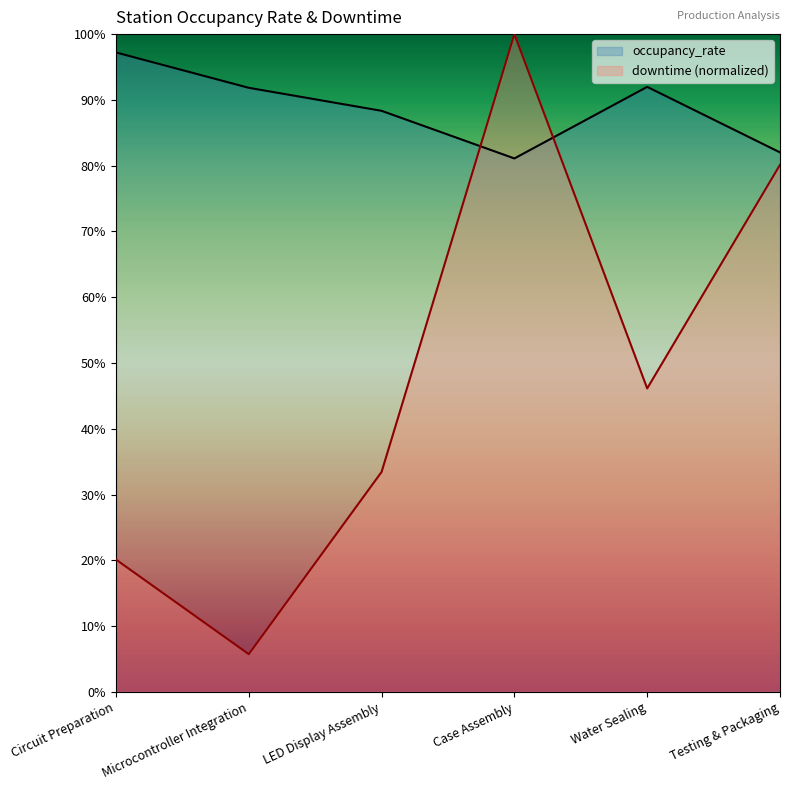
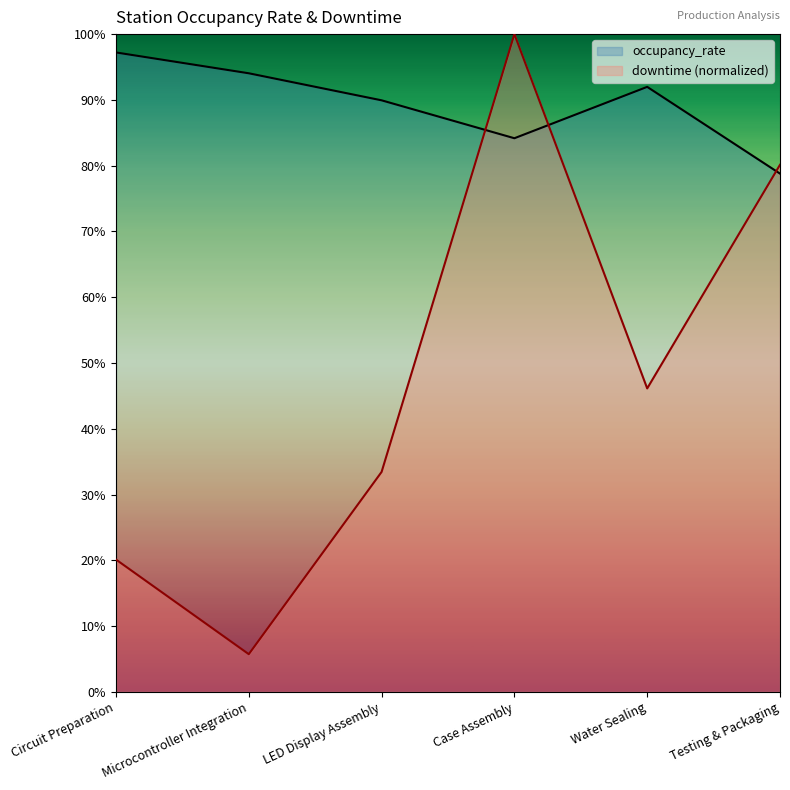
  {
    "occupancy_rate": {
      "Circuit Preparation": "97%",
-     "Microcontroller Integration": "92%",
-     "LED Display Assembly": "88%",
-     "Case Assembly": "81%",
+     "Microcontroller Integration": "94%",
+     "LED Display Assembly": "90%",
+     "Case Assembly": "84%",
      "Water Sealing": "92%",
-     "Testing & Packaging": "82%"
+     "Testing & Packaging": "79%"
    },
    "downtime (normalized)": {
      "Circuit Preparation": "20%",
      "Microcontroller Integration": "6%",
      "LED Display Assembly": "33%",
      "Case Assembly": "100%",
      "Water Sealing": "46%",
      "Testing & Packaging": "80%"
    }
  }
